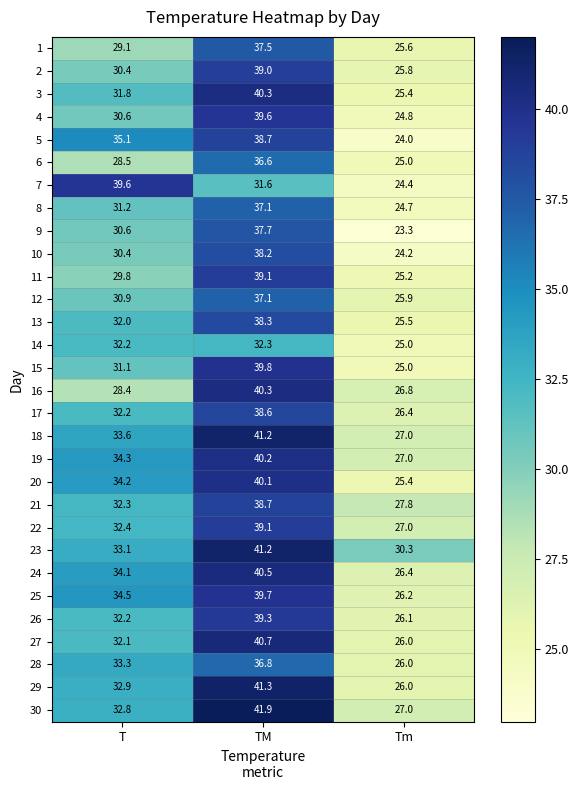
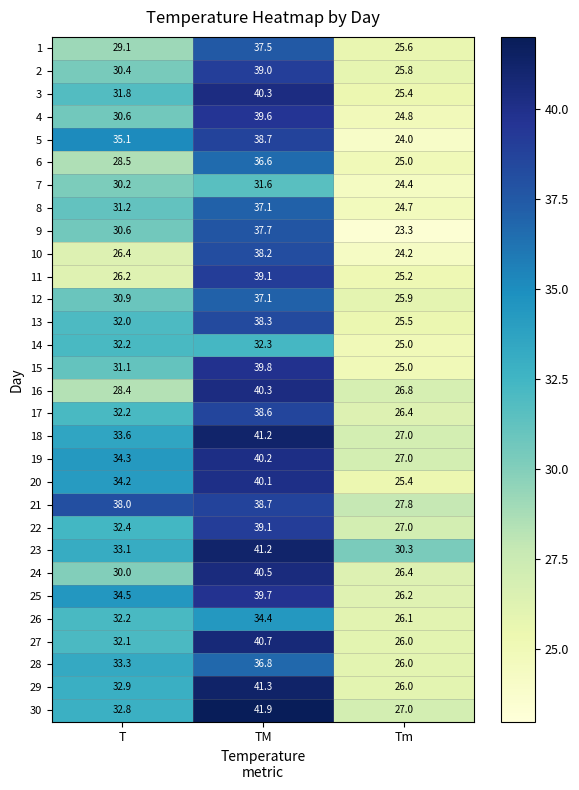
  {
    "1": {
      "T": 29.1,
      "TM": 37.5,
      "Tm": 25.6
    },
    "2": {
      "T": 30.4,
      "TM": 39.0,
      "Tm": 25.8
    },
    "3": {
      "T": 31.8,
      "TM": 40.3,
      "Tm": 25.4
    },
    "4": {
      "T": 30.6,
      "TM": 39.6,
      "Tm": 24.8
    },
    "5": {
      "T": 35.1,
      "TM": 38.7,
      "Tm": 24.0
    },
    "6": {
      "T": 28.5,
      "TM": 36.6,
      "Tm": 25.0
    },
    "7": {
-     "T": 39.6,
+     "T": 30.2,
      "TM": 31.6,
      "Tm": 24.4
    },
    "8": {
      "T": 31.2,
      "TM": 37.1,
      "Tm": 24.7
    },
    "9": {
      "T": 30.6,
      "TM": 37.7,
      "Tm": 23.3
    },
    "10": {
-     "T": 30.4,
+     "T": 26.4,
      "TM": 38.2,
      "Tm": 24.2
    },
    "11": {
-     "T": 29.8,
+     "T": 26.2,
      "TM": 39.1,
      "Tm": 25.2
    },
    "12": {
      "T": 30.9,
      "TM": 37.1,
      "Tm": 25.9
    },
    "13": {
      "T": 32.0,
      "TM": 38.3,
      "Tm": 25.5
    },
    "14": {
      "T": 32.2,
      "TM": 32.3,
      "Tm": 25.0
    },
    "15": {
      "T": 31.1,
      "TM": 39.8,
      "Tm": 25.0
    },
    "16": {
      "T": 28.4,
      "TM": 40.3,
      "Tm": 26.8
    },
    "17": {
      "T": 32.2,
      "TM": 38.6,
      "Tm": 26.4
    },
    "18": {
      "T": 33.6,
      "TM": 41.2,
      "Tm": 27.0
    },
    "19": {
      "T": 34.3,
      "TM": 40.2,
      "Tm": 27.0
    },
    "20": {
      "T": 34.2,
      "TM": 40.1,
      "Tm": 25.4
    },
    "21": {
-     "T": 32.3,
+     "T": 38.0,
      "TM": 38.7,
      "Tm": 27.8
    },
    "22": {
      "T": 32.4,
      "TM": 39.1,
      "Tm": 27.0
    },
    "23": {
      "T": 33.1,
      "TM": 41.2,
      "Tm": 30.3
    },
    "24": {
-     "T": 34.1,
+     "T": 30.0,
      "TM": 40.5,
      "Tm": 26.4
    },
    "25": {
      "T": 34.5,
      "TM": 39.7,
      "Tm": 26.2
    },
    "26": {
      "T": 32.2,
-     "TM": 39.3,
+     "TM": 34.4,
      "Tm": 26.1
    },
    "27": {
      "T": 32.1,
      "TM": 40.7,
      "Tm": 26.0
    },
    "28": {
      "T": 33.3,
      "TM": 36.8,
      "Tm": 26.0
    },
    "29": {
      "T": 32.9,
      "TM": 41.3,
      "Tm": 26.0
    },
    "30": {
      "T": 32.8,
      "TM": 41.9,
      "Tm": 27.0
    }
  }
